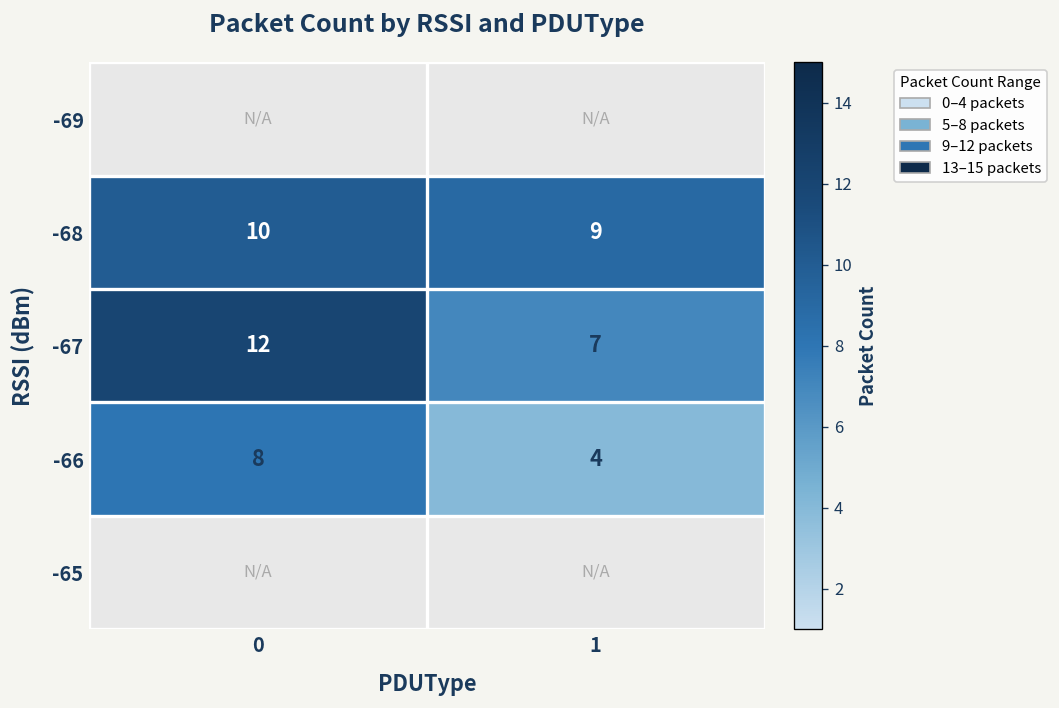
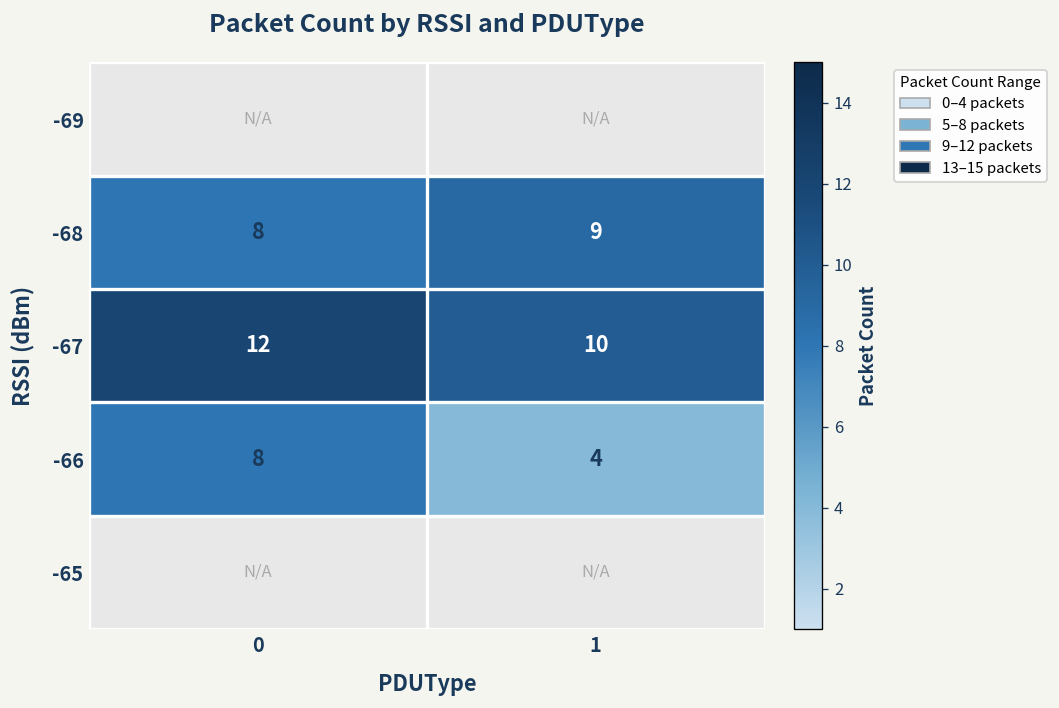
  {
    "-68": {
-     "0": 10,
+     "0": 8,
      "1": 9
    },
    "-67": {
      "0": 12,
-     "1": 7
+     "1": 10
    },
    "-66": {
      "0": 8,
      "1": 4
    }
  }
